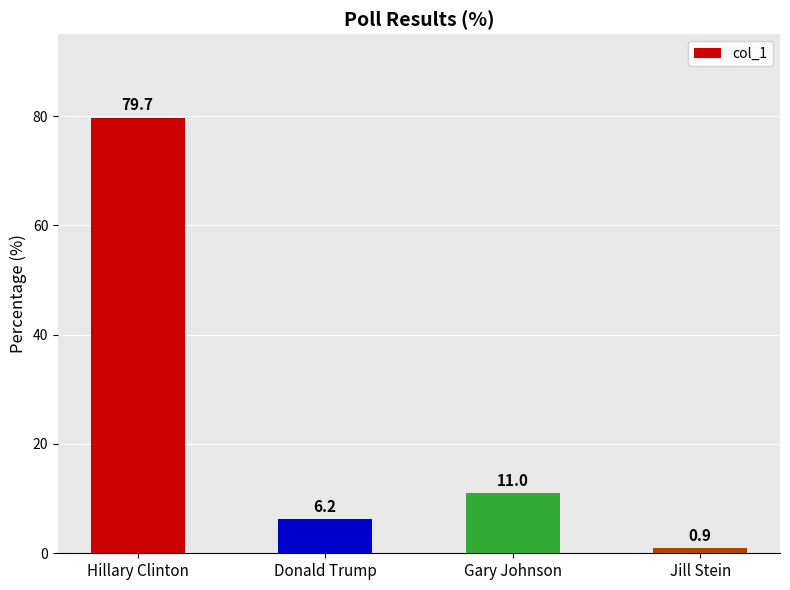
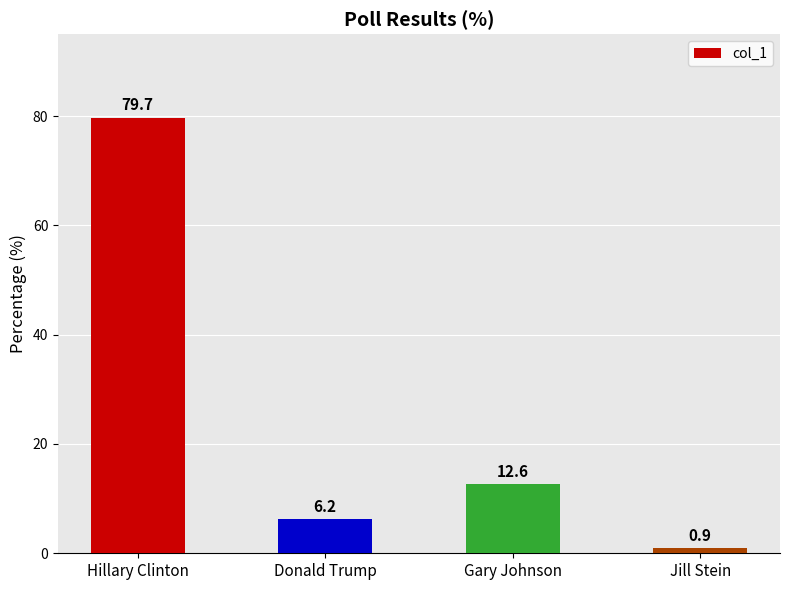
  {
    "Hillary Clinton": 79.7,
    "Donald Trump": 6.2,
-   "Gary Johnson": 11.0,
+   "Gary Johnson": 12.6,
    "Jill Stein": 0.9
  }
